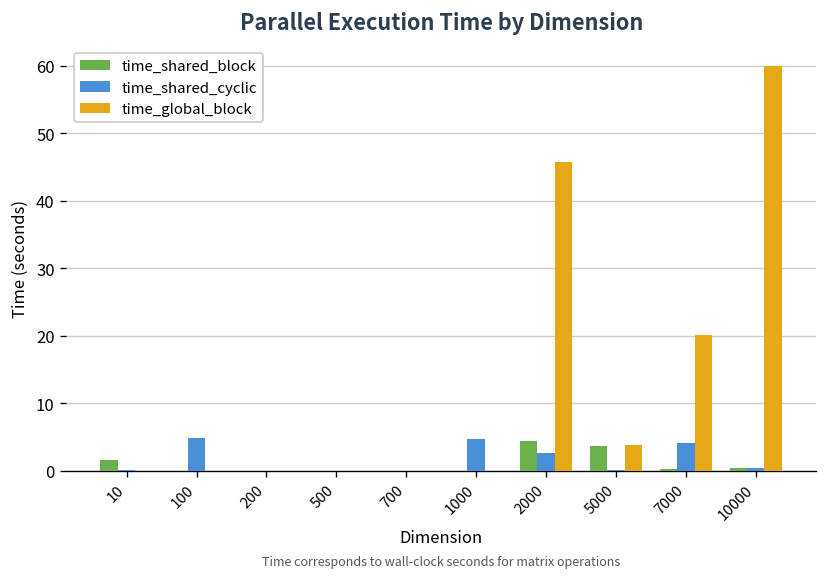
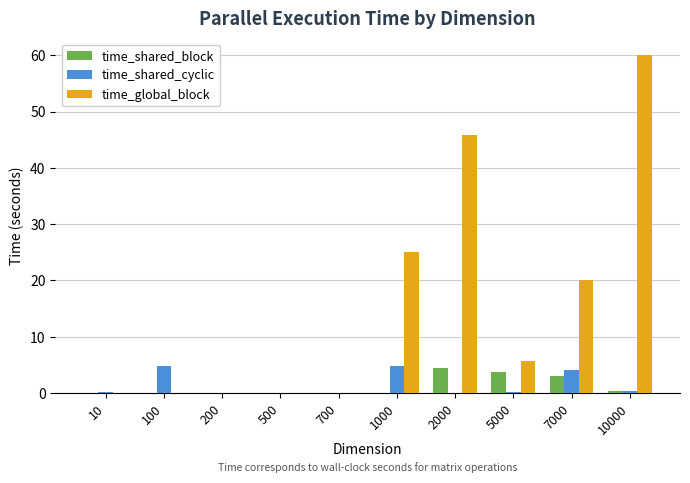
  {
    "time_shared_block": {
-     "10": 2,
+     "10": 0,
      "2000": 5,
      "5000": 4,
-     "7000": 0
+     "7000": 3
    },
    "time_shared_cyclic": {
      "100": 5,
      "1000": 5,
-     "2000": 3,
+     "2000": 0,
      "7000": 4
    },
    "time_global_block": {
-     "1000": 0,
+     "1000": 25,
      "2000": 46,
-     "5000": 4,
+     "5000": 6,
      "7000": 20,
      "10000": 60
    }
  }
